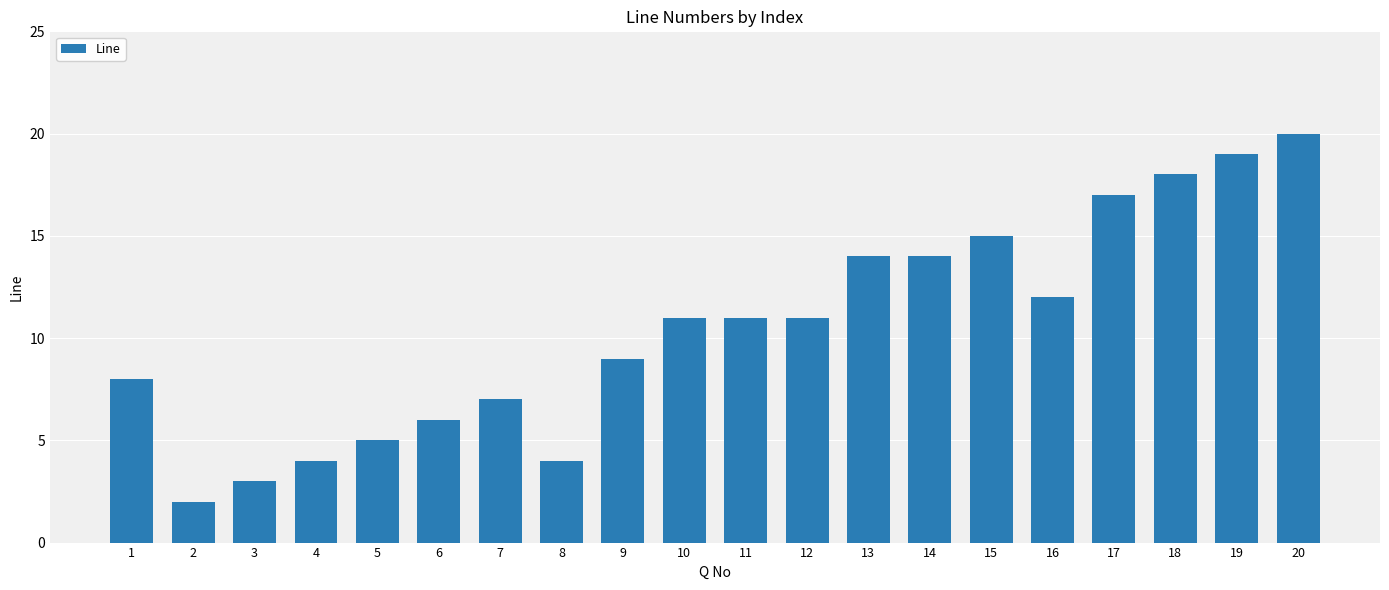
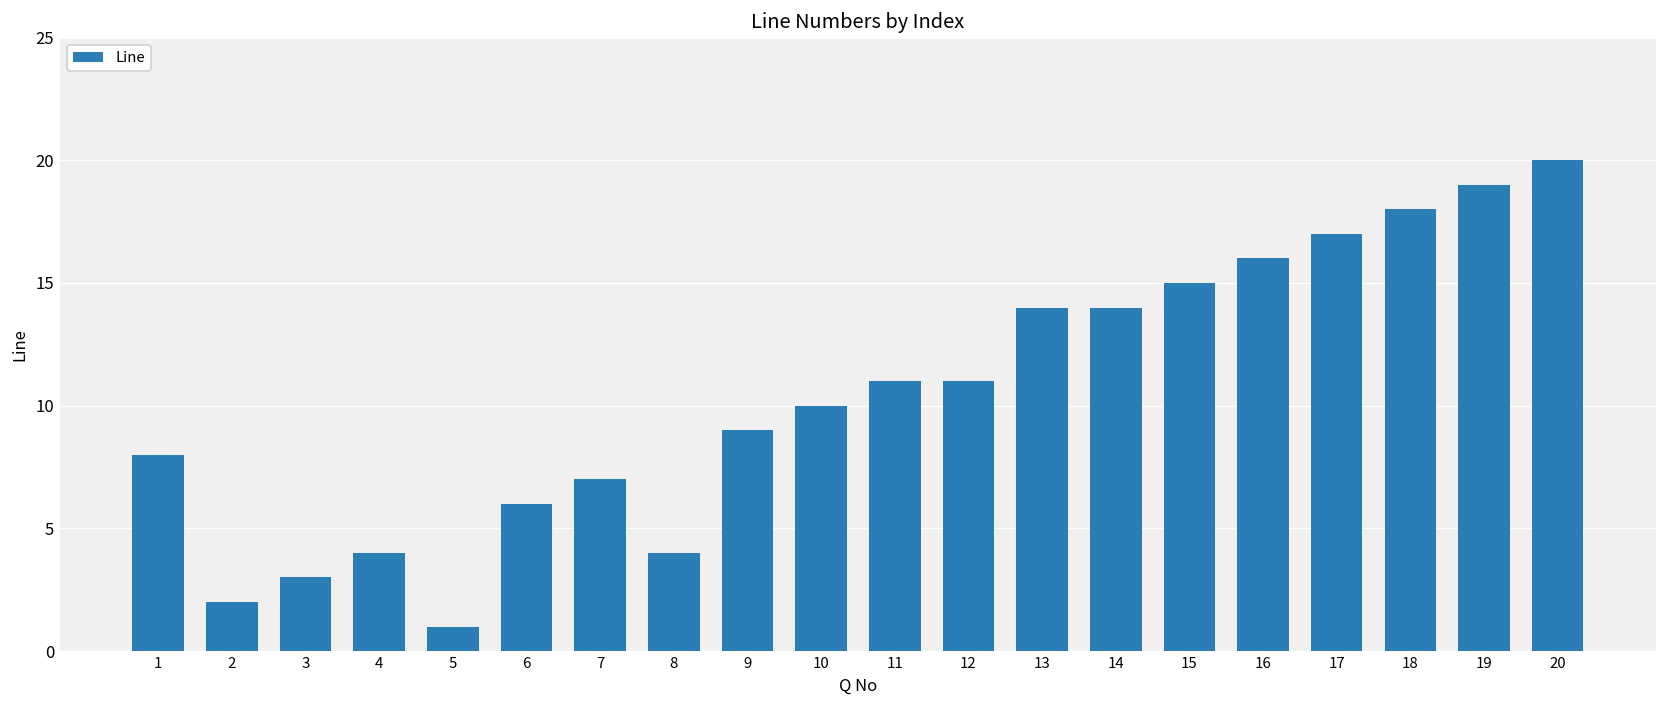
  {
    "1": 8,
    "2": 2,
    "3": 3,
    "4": 4,
-   "5": 5,
+   "5": 1,
    "6": 6,
    "7": 7,
    "8": 4,
    "9": 9,
-   "10": 11,
+   "10": 10,
    "11": 11,
    "12": 11,
    "13": 14,
    "14": 14,
    "15": 15,
-   "16": 12,
+   "16": 16,
    "17": 17,
    "18": 18,
    "19": 19,
    "20": 20
  }
